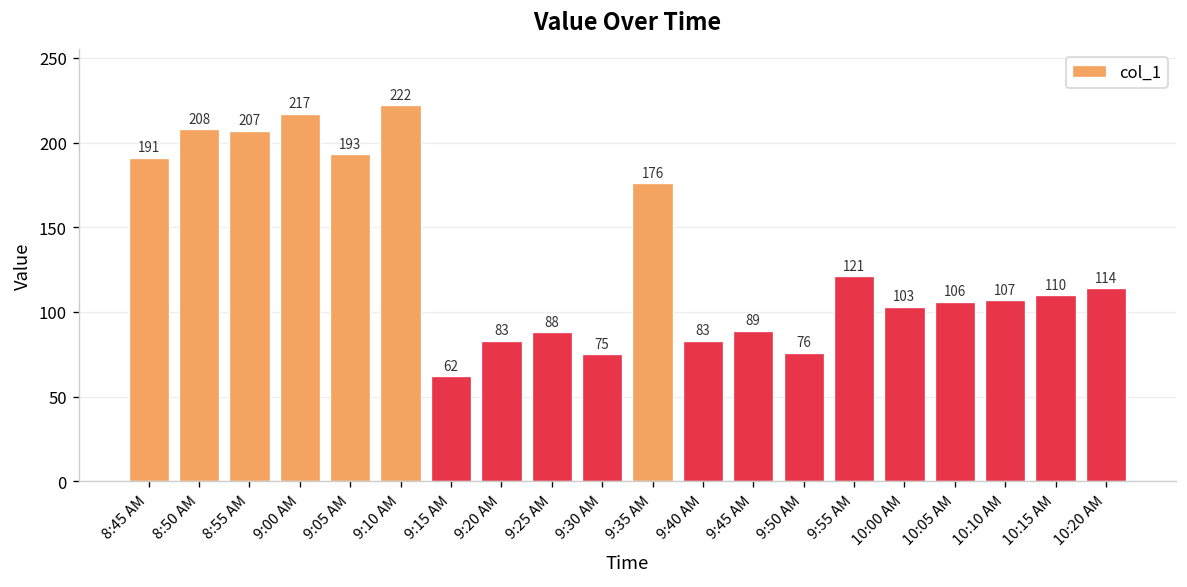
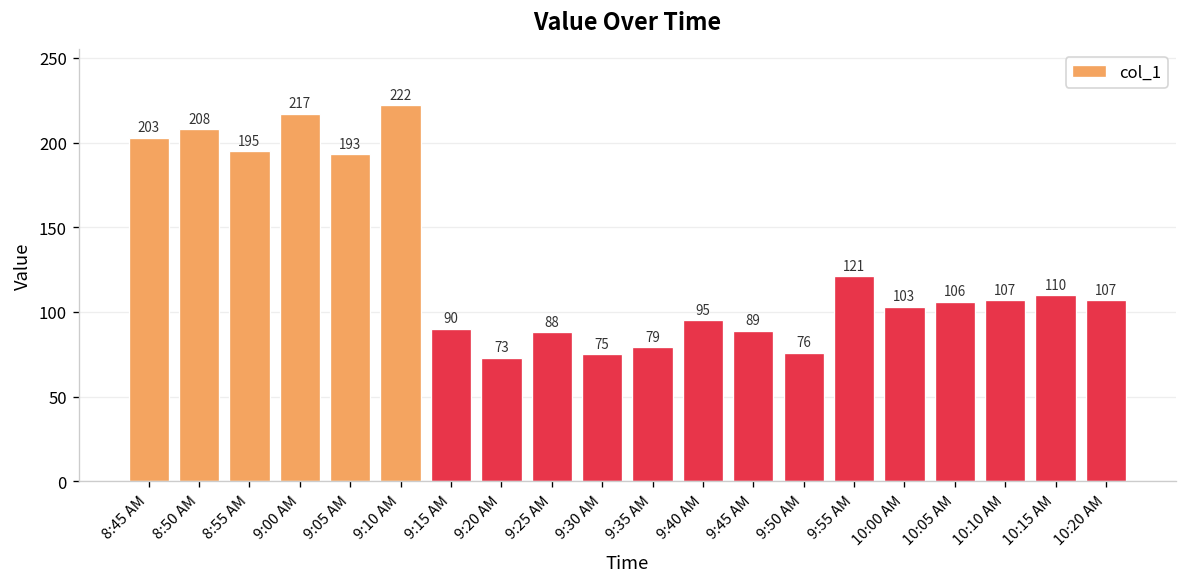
  {
-   "8:45 AM": 191,
+   "8:45 AM": 203,
    "8:50 AM": 208,
-   "8:55 AM": 207,
+   "8:55 AM": 195,
    "9:00 AM": 217,
    "9:05 AM": 193,
    "9:10 AM": 222,
-   "9:15 AM": 62,
-   "9:20 AM": 83,
+   "9:15 AM": 90,
+   "9:20 AM": 73,
    "9:25 AM": 88,
    "9:30 AM": 75,
-   "9:35 AM": 176,
-   "9:40 AM": 83,
+   "9:35 AM": 79,
+   "9:40 AM": 95,
    "9:45 AM": 89,
    "9:50 AM": 76,
    "9:55 AM": 121,
    "10:00 AM": 103,
    "10:05 AM": 106,
    "10:10 AM": 107,
    "10:15 AM": 110,
-   "10:20 AM": 114
+   "10:20 AM": 107
  }
